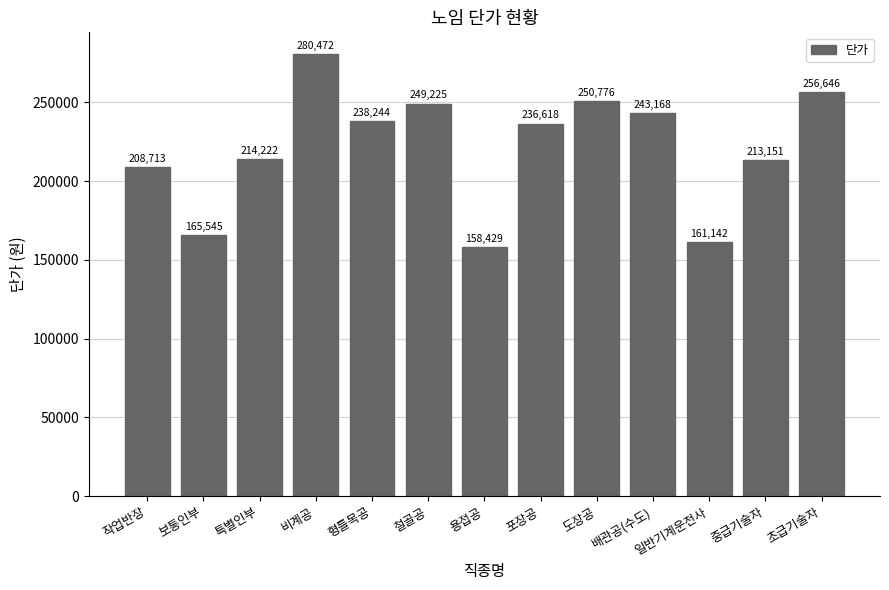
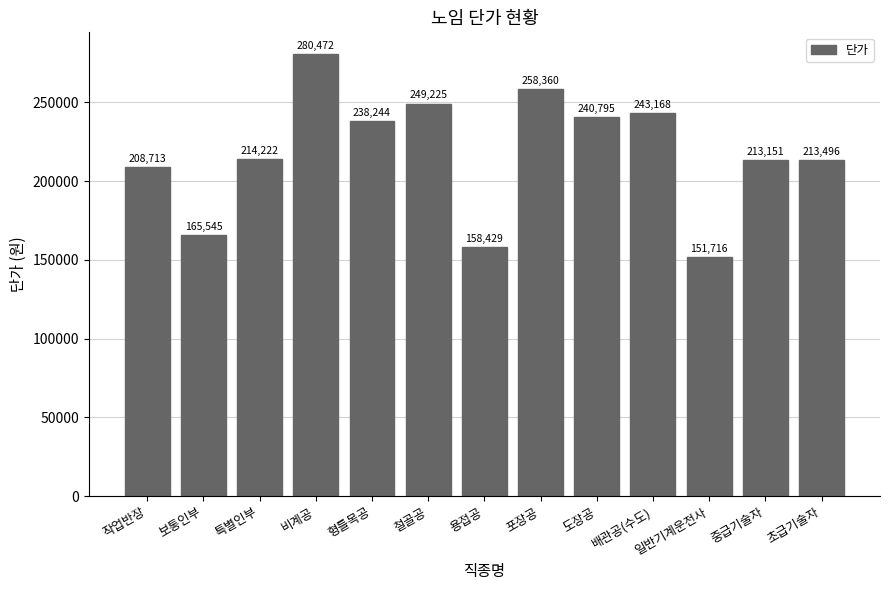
  {
    "작업반장": "208,713",
    "보통인부": "165,545",
    "특별인부": "214,222",
    "비계공": "280,472",
    "형틀목공": "238,244",
    "철골공": "249,225",
    "용접공": "158,429",
-   "포장공": "236,618",
-   "도장공": "250,776",
+   "포장공": "258,360",
+   "도장공": "240,795",
    "배관공(수도)": "243,168",
-   "일반기계운전사": "161,142",
+   "일반기계운전사": "151,716",
    "중급기술자": "213,151",
-   "초급기술자": "256,646"
+   "초급기술자": "213,496"
  }
